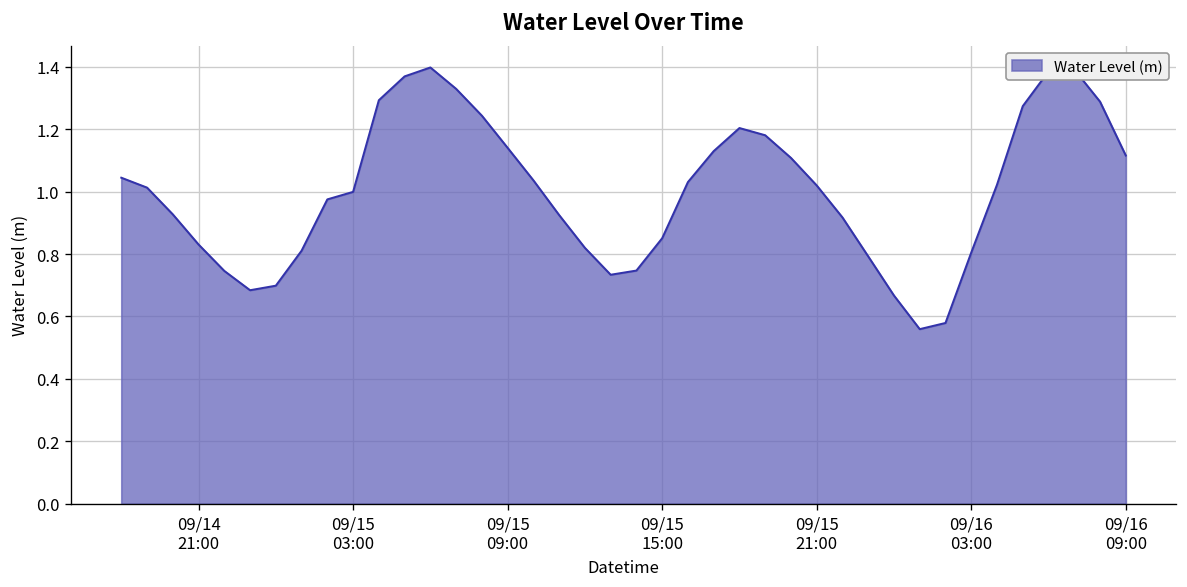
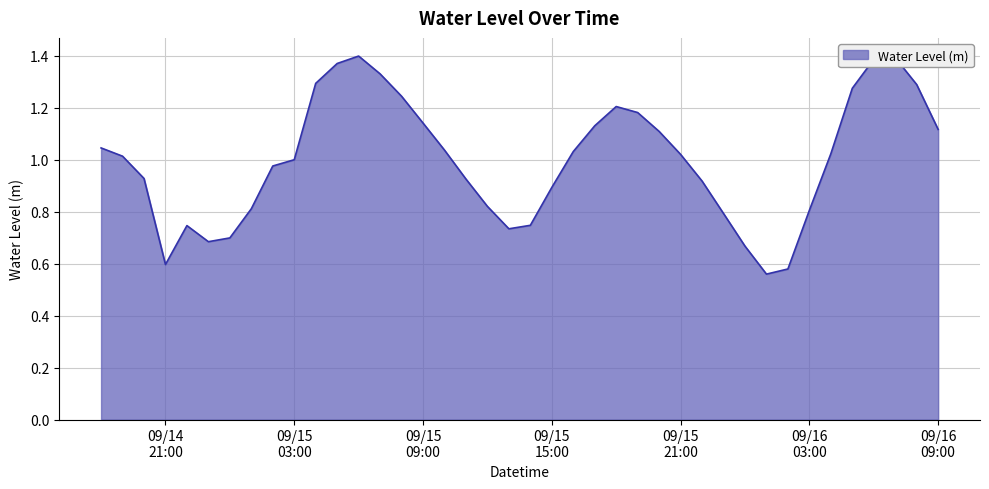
  {
-   "09/14 21:00": 0.83,
+   "09/14 21:00": 0.60,
    "09/15 03:00": 1.00,
    "09/15 09:00": 1.14,
-   "09/15 15:00": 0.85,
+   "09/15 15:00": 0.89,
    "09/15 21:00": 1.02,
    "09/16 03:00": 0.80,
    "09/16 09:00": 1.12
  }
